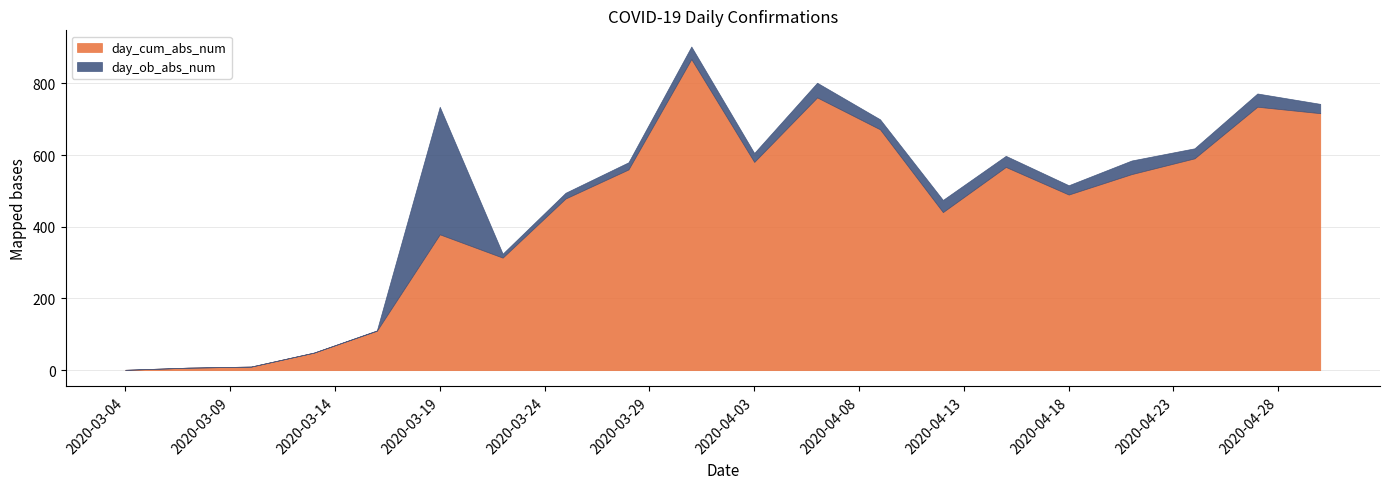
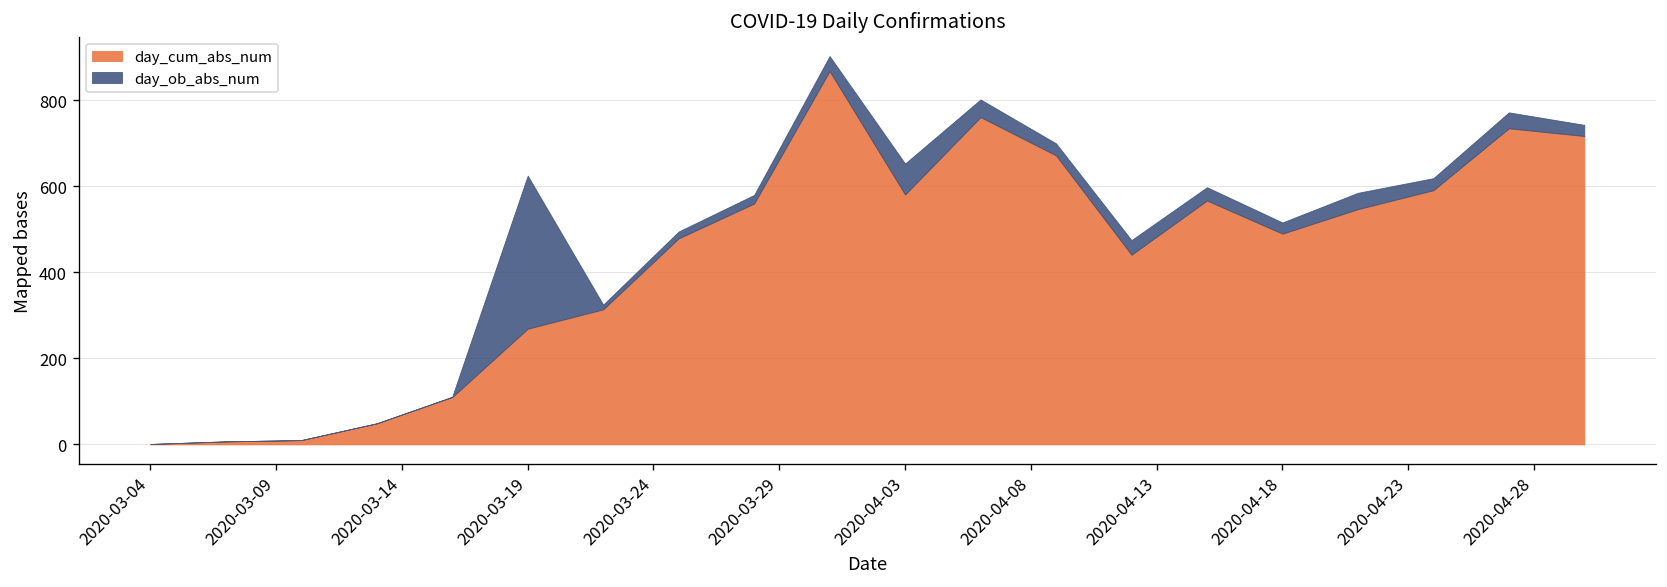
  {
    "day_cum_abs_num": {
-     "2020-03-19": 380,
+     "2020-03-19": 270,
      "2020-04-03": 580,
      "2020-04-18": 490
    },
    "day_ob_abs_num": {
      "2020-03-19": 360,
-     "2020-04-03": 30,
+     "2020-04-03": 70,
      "2020-04-18": 30
    }
  }
